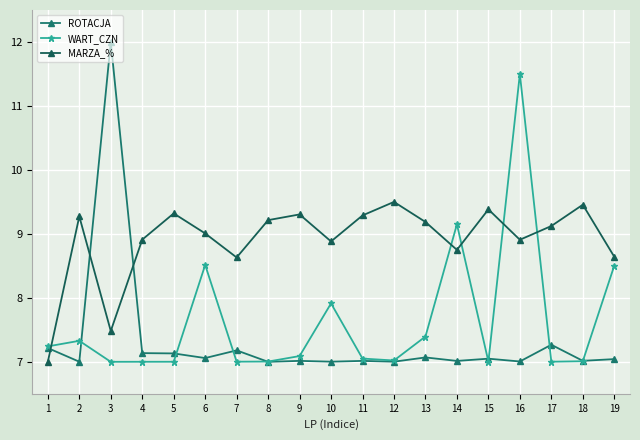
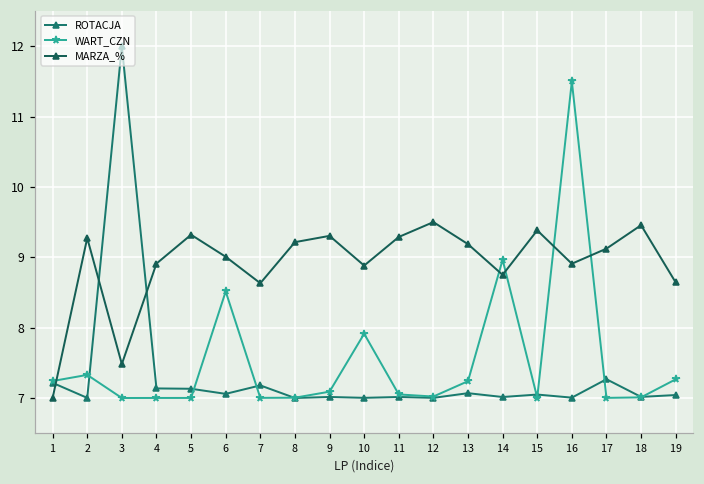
  {
    "WART_CZN": {
      "2": 7.3,
      "3": 7.0,
      "4": 7.0,
      "5": 7.0,
      "6": 8.5,
      "7": 7.0,
      "9": 7.1,
      "10": 7.9,
-     "13": 7.4,
-     "14": 9.1,
+     "13": 7.2,
+     "14": 9.0,
      "15": 7.0,
      "16": 11.5,
      "17": 7.0,
-     "19": 8.5
+     "19": 7.3
    }
  }
